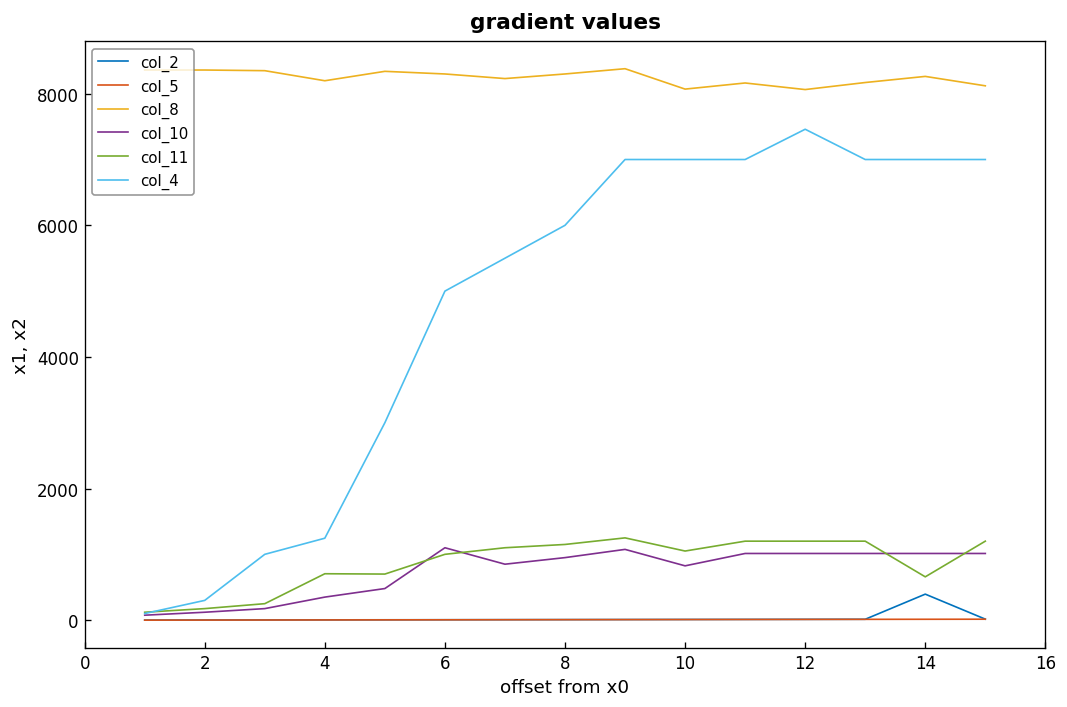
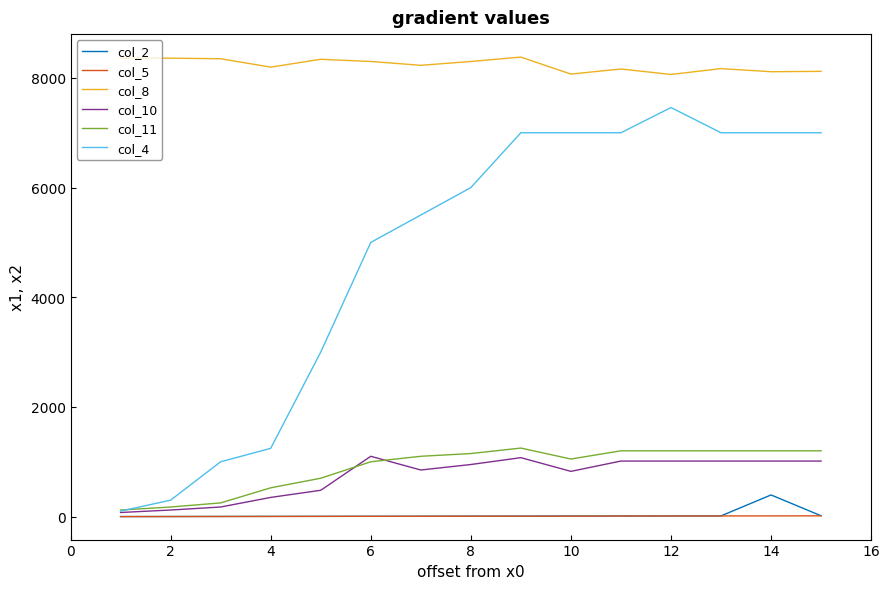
  {
    "col_2": {
      "14": 400
    },
    "col_5": {
      "14": 0
    },
    "col_8": {
      "2": 8400,
      "4": 8200,
      "6": 8300,
      "8": 8300,
      "10": 8100,
      "12": 8100,
-     "14": 8300
+     "14": 8100
    },
    "col_10": {
      "2": 100,
      "4": 400,
      "6": 1100,
      "8": 1000,
      "10": 800,
      "12": 1000,
      "14": 1000
    },
    "col_11": {
      "2": 200,
-     "4": 700,
+     "4": 500,
      "6": 1000,
      "8": 1200,
      "10": 1100,
      "12": 1200,
-     "14": 700
+     "14": 1200
    },
    "col_4": {
      "2": 300,
      "4": 1200,
      "6": 5000,
      "8": 6000,
      "10": 7000,
      "12": 7500,
      "14": 7000
    }
  }
